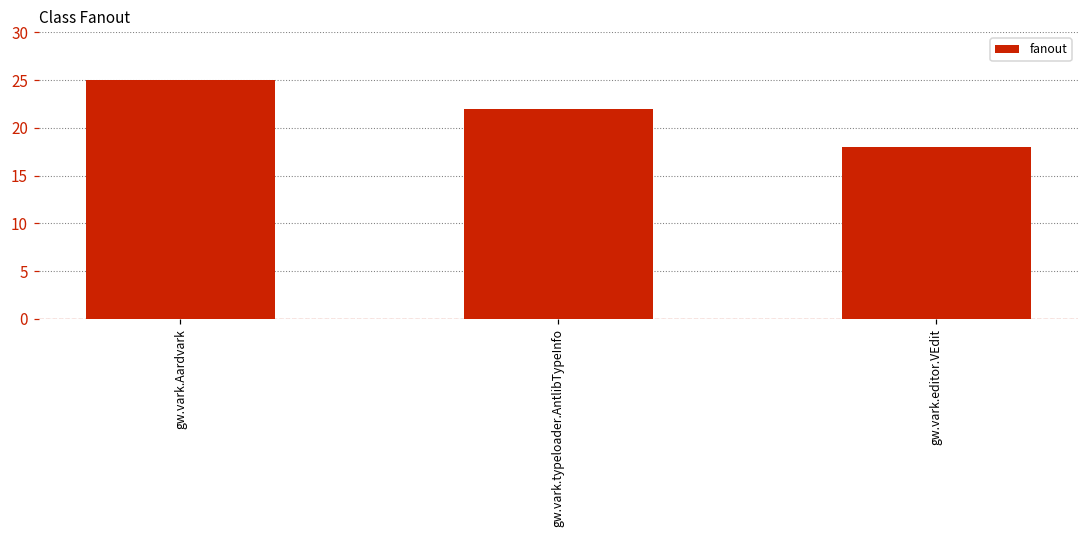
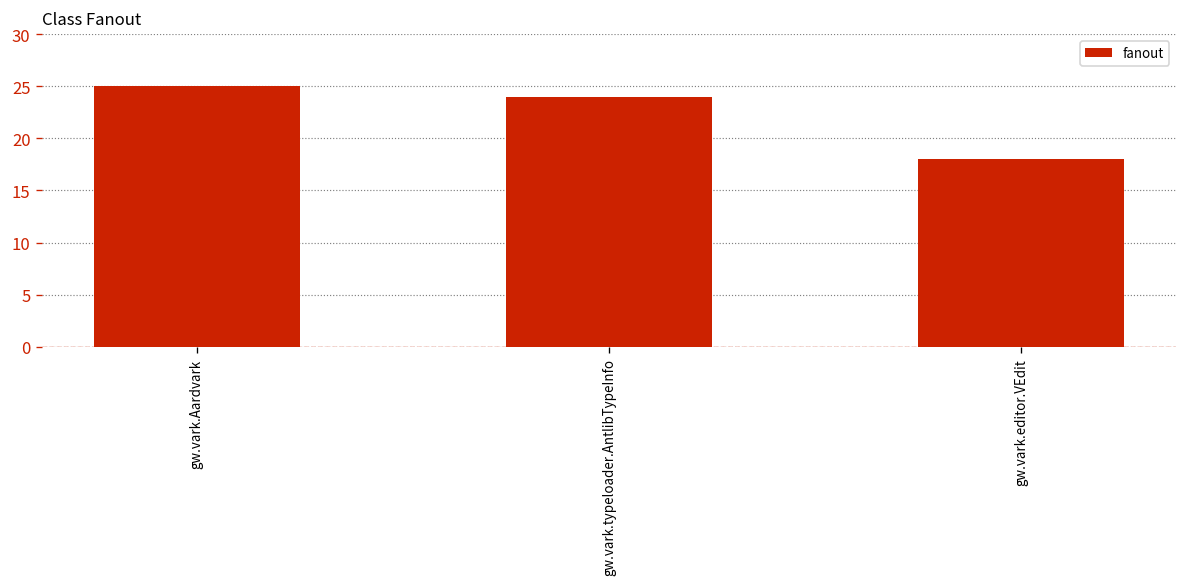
  {
    "gw.vark.Aardvark": 25,
-   "gw.vark.typeloader.AntlibTypeInfo": 22,
+   "gw.vark.typeloader.AntlibTypeInfo": 24,
    "gw.vark.editor.VEdit": 18
  }
